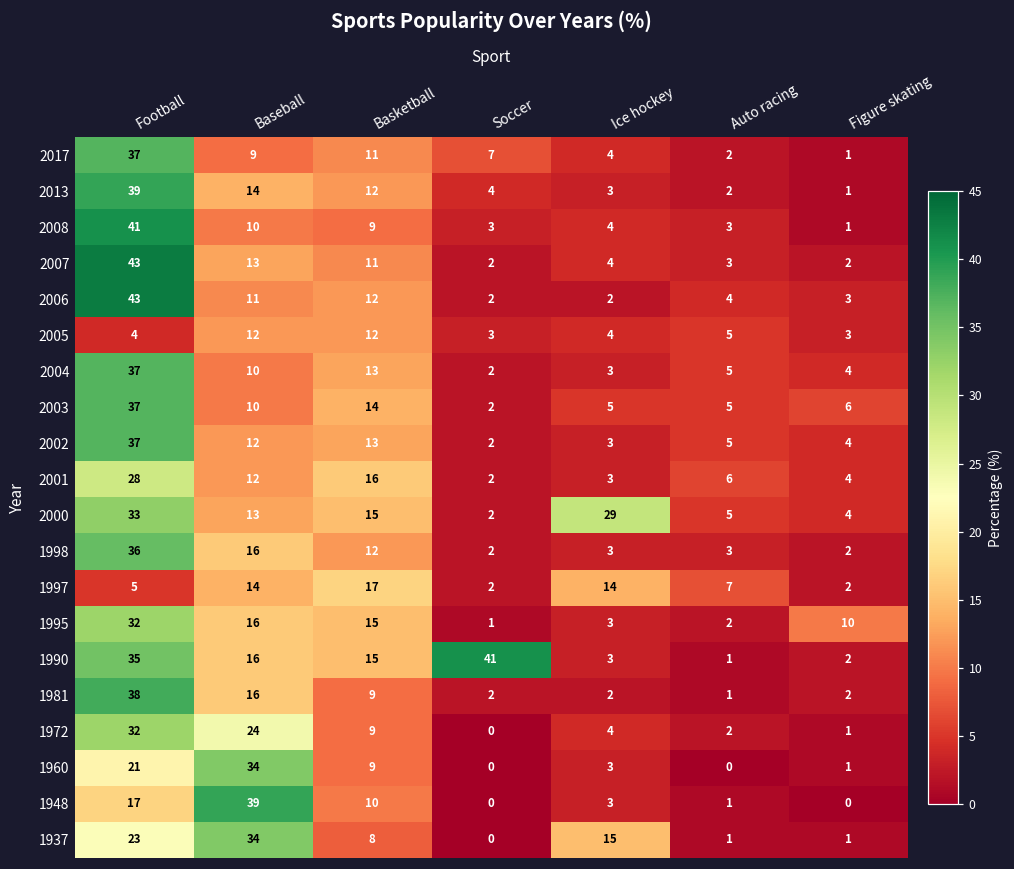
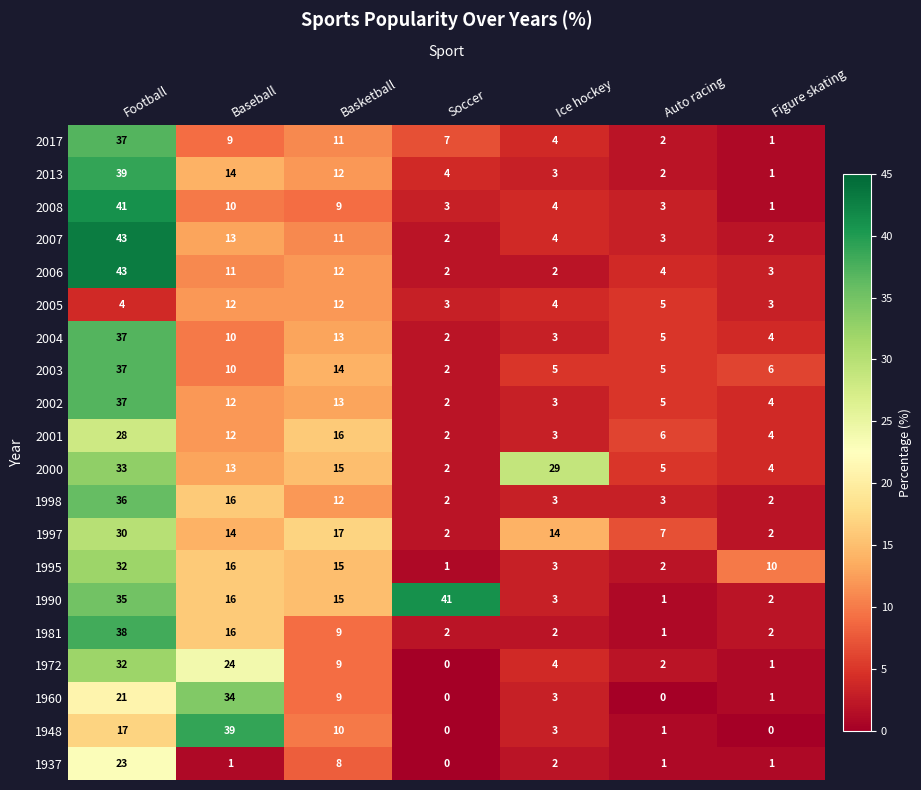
  {
    "2017": {
      "Football": 37,
      "Baseball": 9,
      "Basketball": 11,
      "Soccer": 7,
      "Ice hockey": 4,
      "Auto racing": 2,
      "Figure skating": 1
    },
    "2013": {
      "Football": 39,
      "Baseball": 14,
      "Basketball": 12,
      "Soccer": 4,
      "Ice hockey": 3,
      "Auto racing": 2,
      "Figure skating": 1
    },
    "2008": {
      "Football": 41,
      "Baseball": 10,
      "Basketball": 9,
      "Soccer": 3,
      "Ice hockey": 4,
      "Auto racing": 3,
      "Figure skating": 1
    },
    "2007": {
      "Football": 43,
      "Baseball": 13,
      "Basketball": 11,
      "Soccer": 2,
      "Ice hockey": 4,
      "Auto racing": 3,
      "Figure skating": 2
    },
    "2006": {
      "Football": 43,
      "Baseball": 11,
      "Basketball": 12,
      "Soccer": 2,
      "Ice hockey": 2,
      "Auto racing": 4,
      "Figure skating": 3
    },
    "2005": {
      "Football": 4,
      "Baseball": 12,
      "Basketball": 12,
      "Soccer": 3,
      "Ice hockey": 4,
      "Auto racing": 5,
      "Figure skating": 3
    },
    "2004": {
      "Football": 37,
      "Baseball": 10,
      "Basketball": 13,
      "Soccer": 2,
      "Ice hockey": 3,
      "Auto racing": 5,
      "Figure skating": 4
    },
    "2003": {
      "Football": 37,
      "Baseball": 10,
      "Basketball": 14,
      "Soccer": 2,
      "Ice hockey": 5,
      "Auto racing": 5,
      "Figure skating": 6
    },
    "2002": {
      "Football": 37,
      "Baseball": 12,
      "Basketball": 13,
      "Soccer": 2,
      "Ice hockey": 3,
      "Auto racing": 5,
      "Figure skating": 4
    },
    "2001": {
      "Football": 28,
      "Baseball": 12,
      "Basketball": 16,
      "Soccer": 2,
      "Ice hockey": 3,
      "Auto racing": 6,
      "Figure skating": 4
    },
    "2000": {
      "Football": 33,
      "Baseball": 13,
      "Basketball": 15,
      "Soccer": 2,
      "Ice hockey": 29,
      "Auto racing": 5,
      "Figure skating": 4
    },
    "1998": {
      "Football": 36,
      "Baseball": 16,
      "Basketball": 12,
      "Soccer": 2,
      "Ice hockey": 3,
      "Auto racing": 3,
      "Figure skating": 2
    },
    "1997": {
-     "Football": 5,
+     "Football": 30,
      "Baseball": 14,
      "Basketball": 17,
      "Soccer": 2,
      "Ice hockey": 14,
      "Auto racing": 7,
      "Figure skating": 2
    },
    "1995": {
      "Football": 32,
      "Baseball": 16,
      "Basketball": 15,
      "Soccer": 1,
      "Ice hockey": 3,
      "Auto racing": 2,
      "Figure skating": 10
    },
    "1990": {
      "Football": 35,
      "Baseball": 16,
      "Basketball": 15,
      "Soccer": 41,
      "Ice hockey": 3,
      "Auto racing": 1,
      "Figure skating": 2
    },
    "1981": {
      "Football": 38,
      "Baseball": 16,
      "Basketball": 9,
      "Soccer": 2,
      "Ice hockey": 2,
      "Auto racing": 1,
      "Figure skating": 2
    },
    "1972": {
      "Football": 32,
      "Baseball": 24,
      "Basketball": 9,
      "Soccer": 0,
      "Ice hockey": 4,
      "Auto racing": 2,
      "Figure skating": 1
    },
    "1960": {
      "Football": 21,
      "Baseball": 34,
      "Basketball": 9,
      "Soccer": 0,
      "Ice hockey": 3,
      "Auto racing": 0,
      "Figure skating": 1
    },
    "1948": {
      "Football": 17,
      "Baseball": 39,
      "Basketball": 10,
      "Soccer": 0,
      "Ice hockey": 3,
      "Auto racing": 1,
      "Figure skating": 0
    },
    "1937": {
      "Football": 23,
-     "Baseball": 34,
+     "Baseball": 1,
      "Basketball": 8,
      "Soccer": 0,
-     "Ice hockey": 15,
+     "Ice hockey": 2,
      "Auto racing": 1,
      "Figure skating": 1
    }
  }
